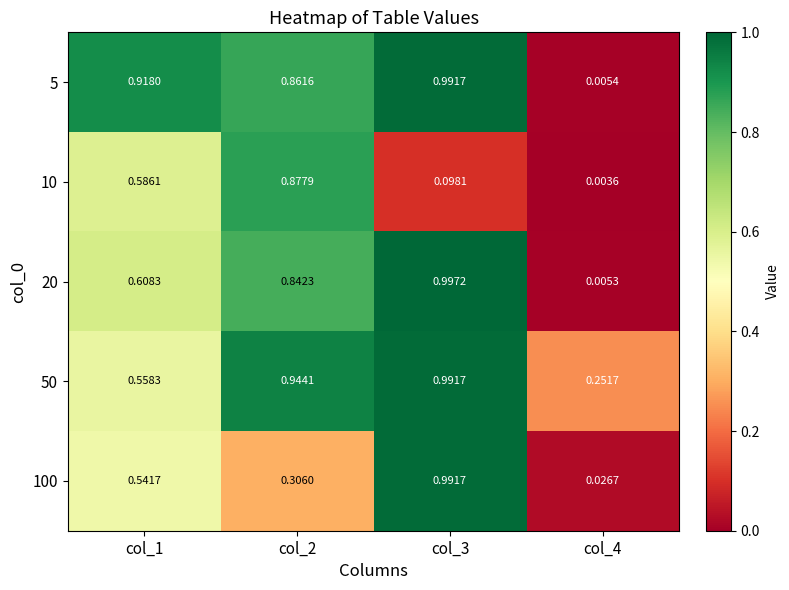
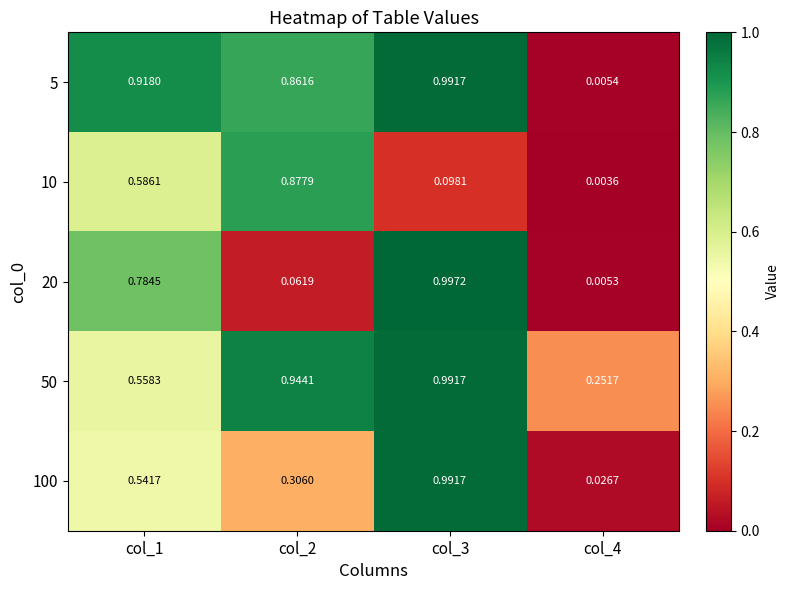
  {
    "5": {
      "col_1": 0.9180,
      "col_2": 0.8616,
      "col_3": 0.9917,
      "col_4": 0.0054
    },
    "10": {
      "col_1": 0.5861,
      "col_2": 0.8779,
      "col_3": 0.0981,
      "col_4": 0.0036
    },
    "20": {
-     "col_1": 0.6083,
-     "col_2": 0.8423,
+     "col_1": 0.7845,
+     "col_2": 0.0619,
      "col_3": 0.9972,
      "col_4": 0.0053
    },
    "50": {
      "col_1": 0.5583,
      "col_2": 0.9441,
      "col_3": 0.9917,
      "col_4": 0.2517
    },
    "100": {
      "col_1": 0.5417,
      "col_2": 0.3060,
      "col_3": 0.9917,
      "col_4": 0.0267
    }
  }
